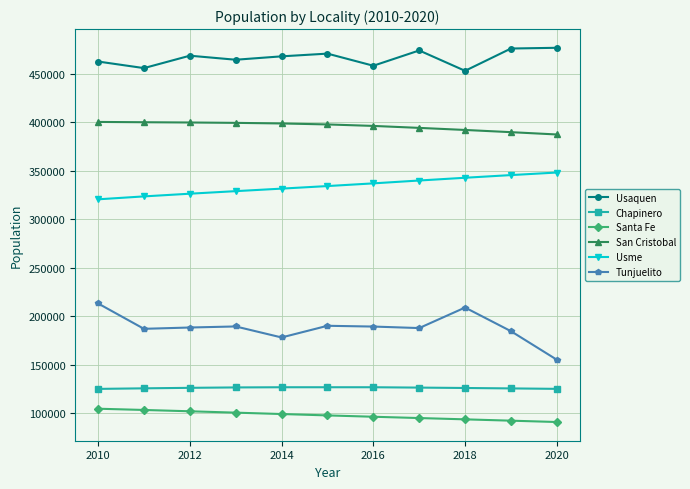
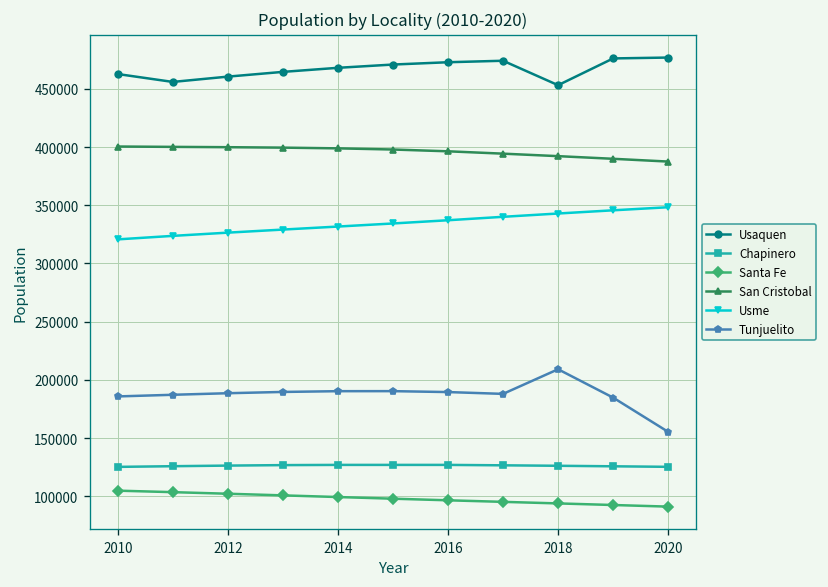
  {
    "Usaquen": {
      "2010": 460000,
-     "2012": 470000,
+     "2012": 460000,
      "2014": 470000,
-     "2016": 460000,
+     "2016": 470000,
      "2018": 450000,
      "2020": 480000
    },
    "Tunjuelito": {
-     "2010": 210000,
+     "2010": 190000,
      "2012": 190000,
-     "2014": 180000,
+     "2014": 190000,
      "2016": 190000,
      "2018": 210000,
      "2020": 160000
    }
  }
